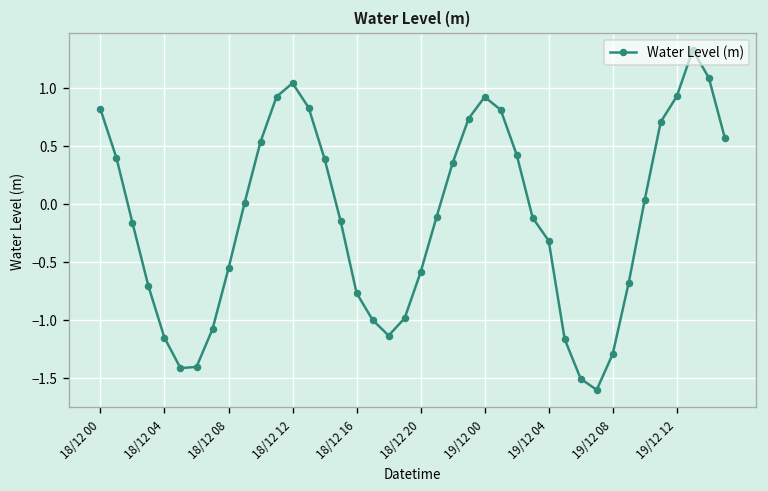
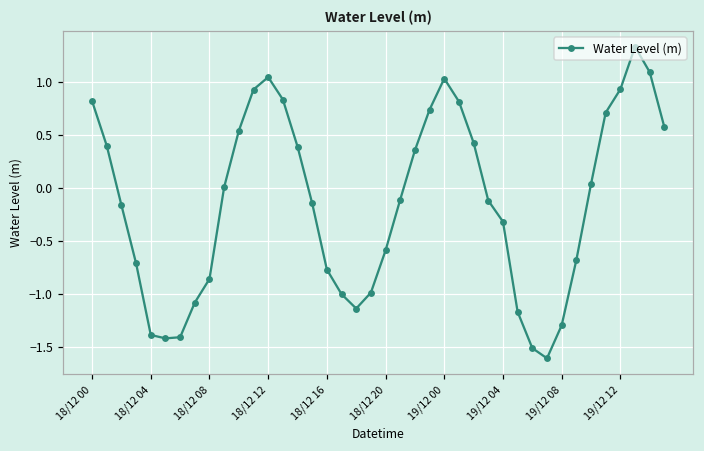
  {
    "18/12 00": 0.8,
-   "18/12 04": -1.2,
-   "18/12 08": -0.6,
+   "18/12 04": -1.4,
+   "18/12 08": -0.9,
    "18/12 12": 1.0,
    "18/12 16": -0.8,
    "18/12 20": -0.6,
-   "19/12 00": 0.9,
+   "19/12 00": 1.0,
    "19/12 04": -0.3,
    "19/12 08": -1.3,
    "19/12 12": 0.9
  }
